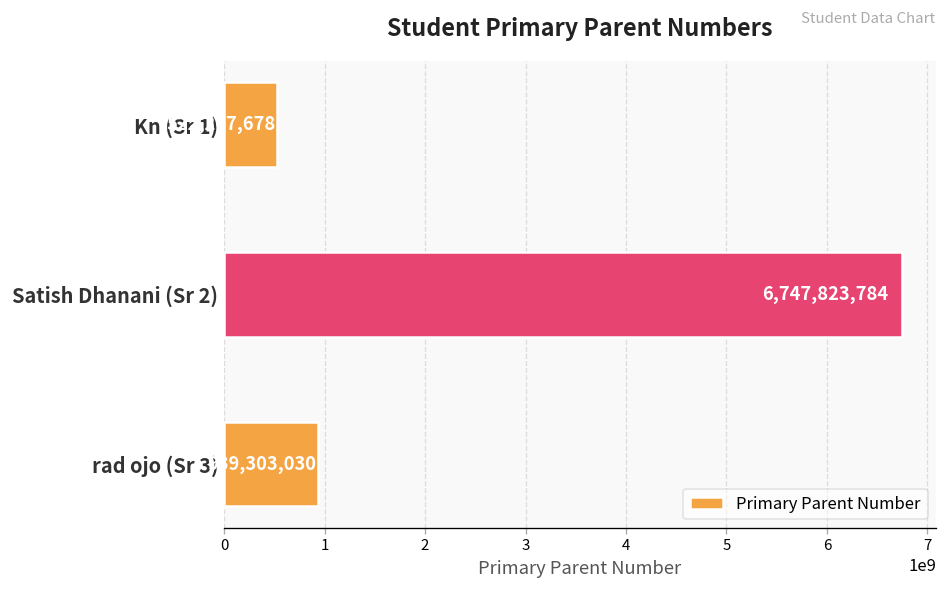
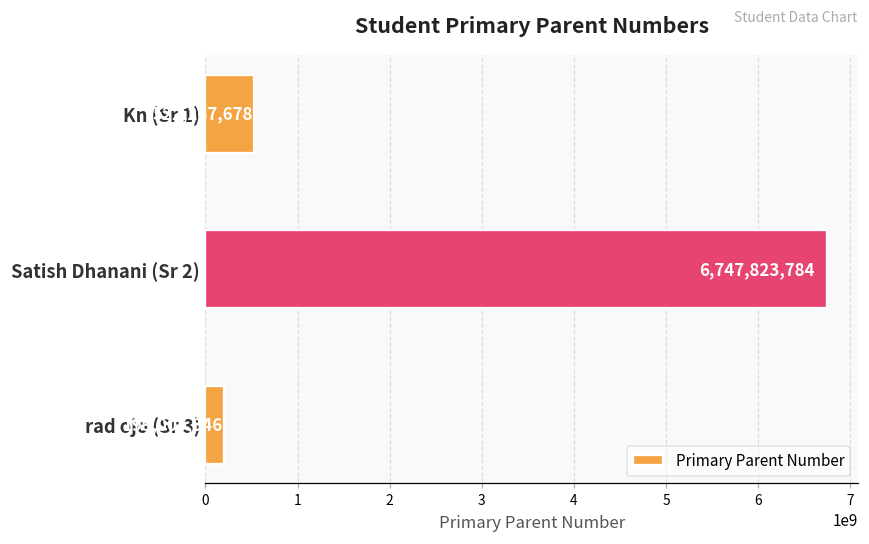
  {
-   "rad ojo (Sr 3)": 900000000
+   "rad ojo (Sr 3)": 200000000
  }
